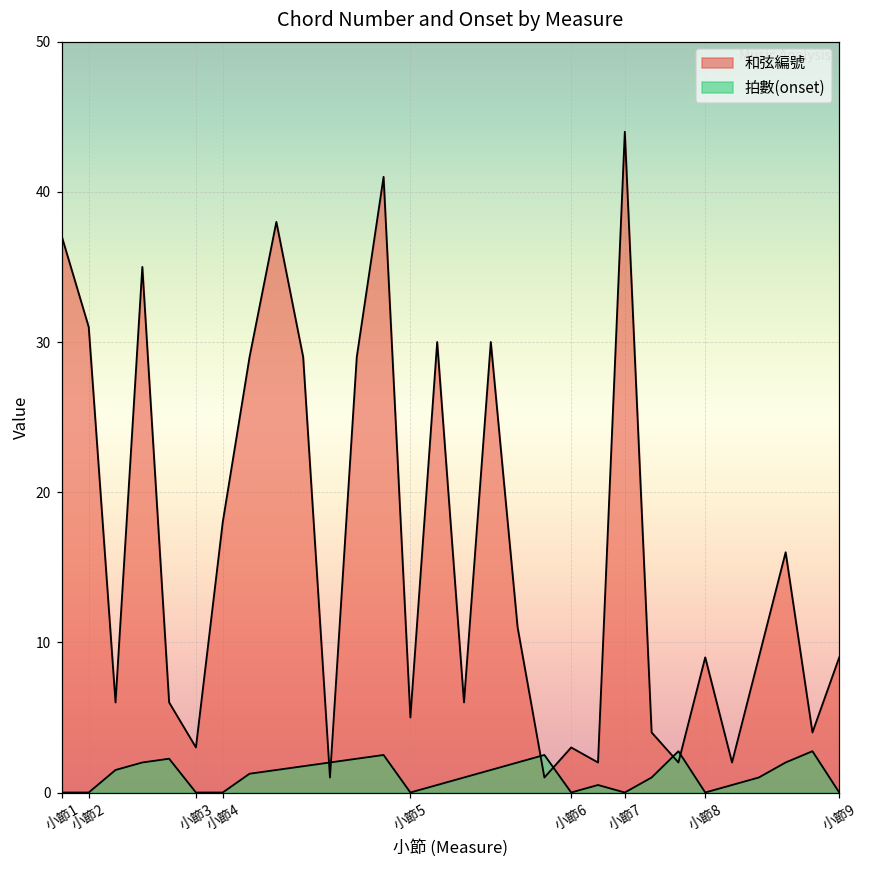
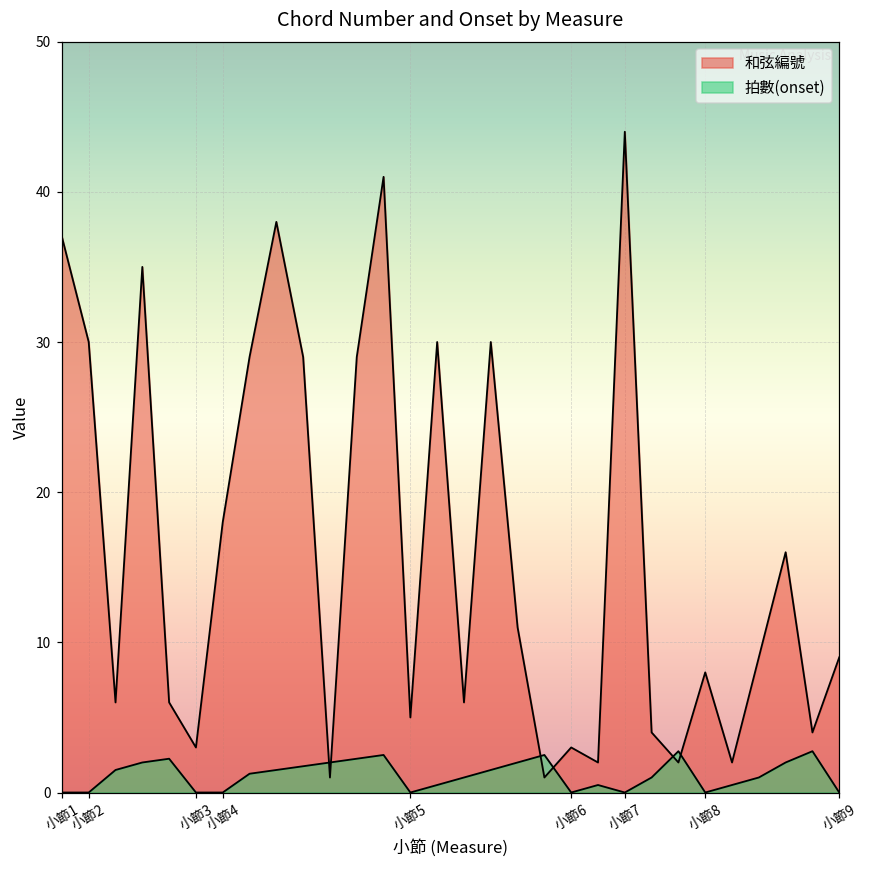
  {
    "和弦編號": {
      "小節1": 37,
-     "小節2": 31,
+     "小節2": 30,
      "小節3": 3,
      "小節4": 18,
      "小節5": 5,
      "小節6": 3,
      "小節7": 44,
-     "小節8": 9,
+     "小節8": 8,
      "小節9": 9
    },
    "拍數(onset)": {
      "小節1": 0,
      "小節2": 0,
      "小節3": 0,
      "小節4": 0,
      "小節5": 0,
      "小節6": 0,
      "小節7": 0,
      "小節8": 0,
      "小節9": 0
    }
  }
